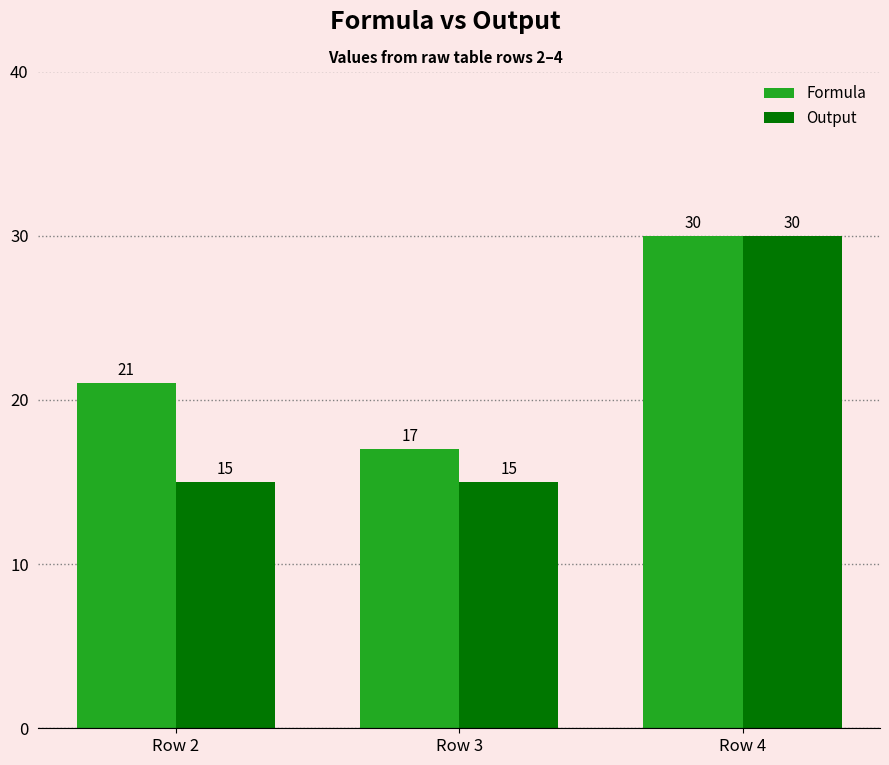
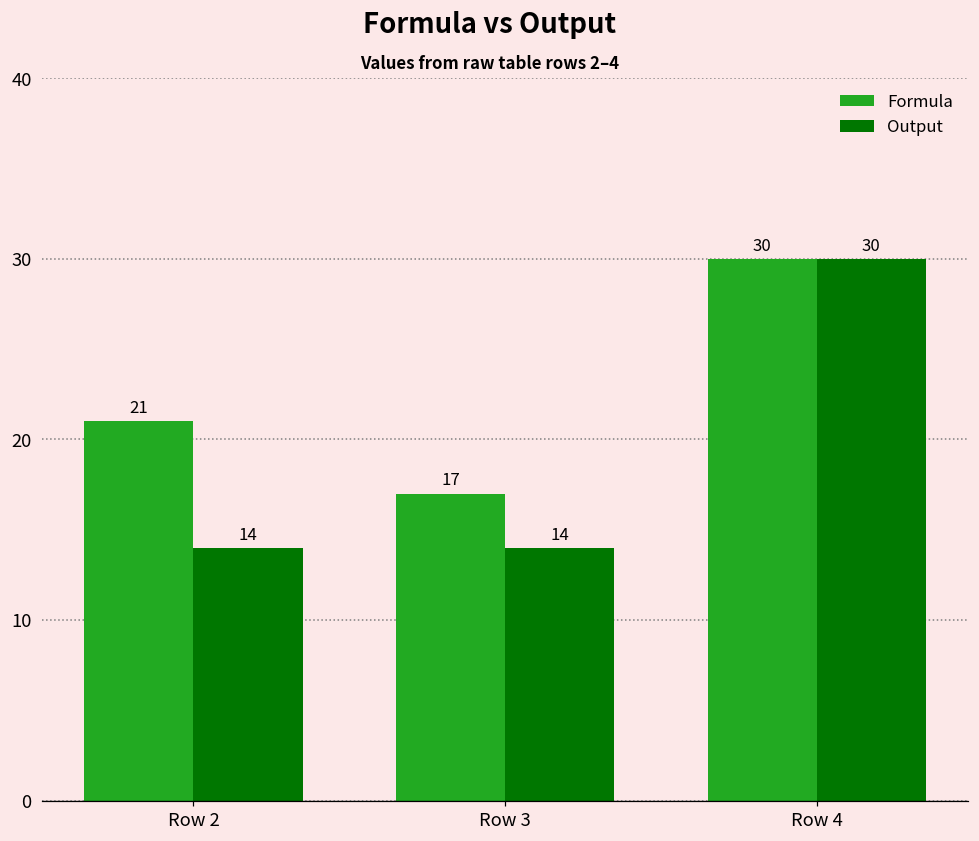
  {
    "Formula": {
      "Row 2": 21,
      "Row 3": 17,
      "Row 4": 30
    },
    "Output": {
-     "Row 2": 15,
-     "Row 3": 15,
+     "Row 2": 14,
+     "Row 3": 14,
      "Row 4": 30
    }
  }
